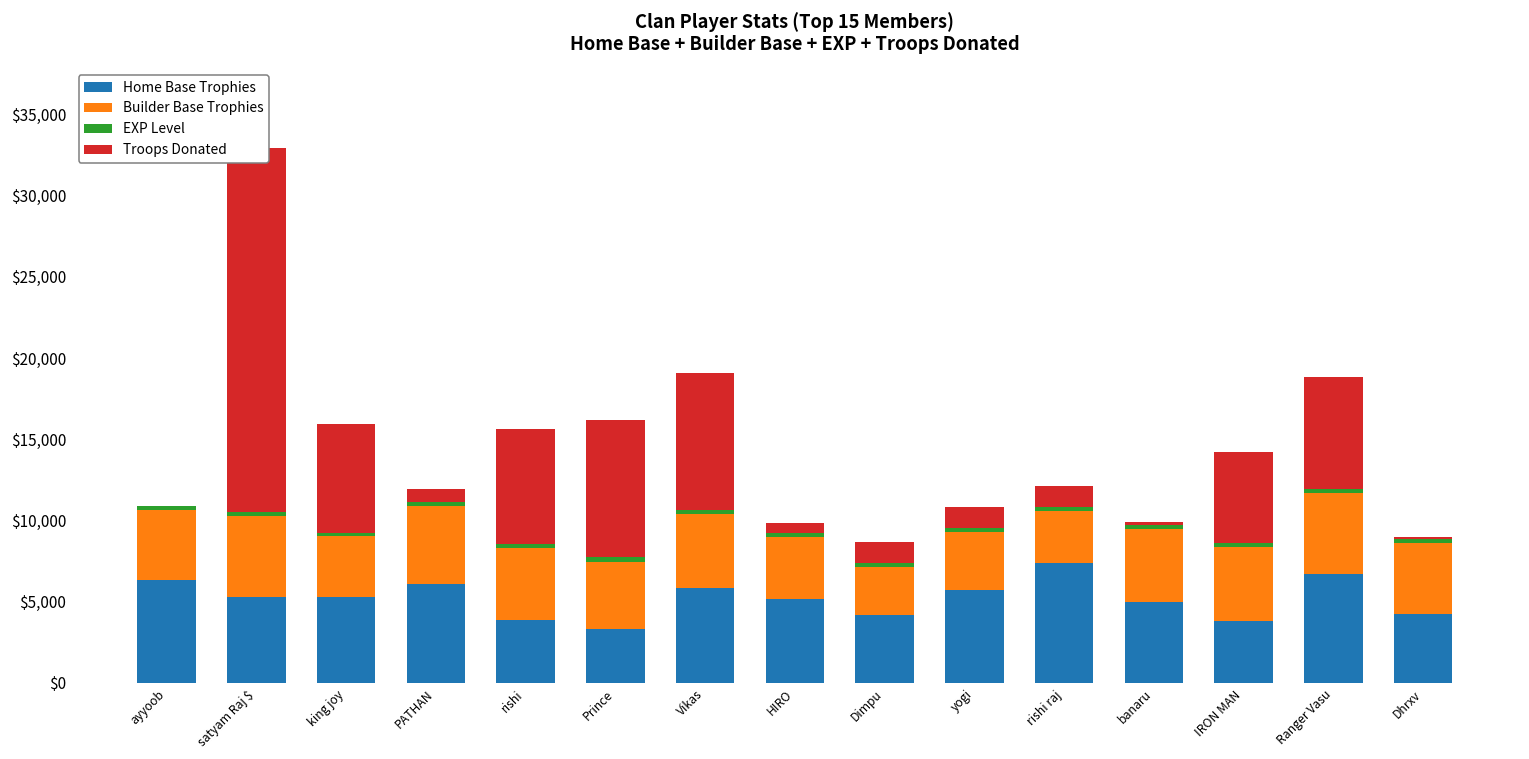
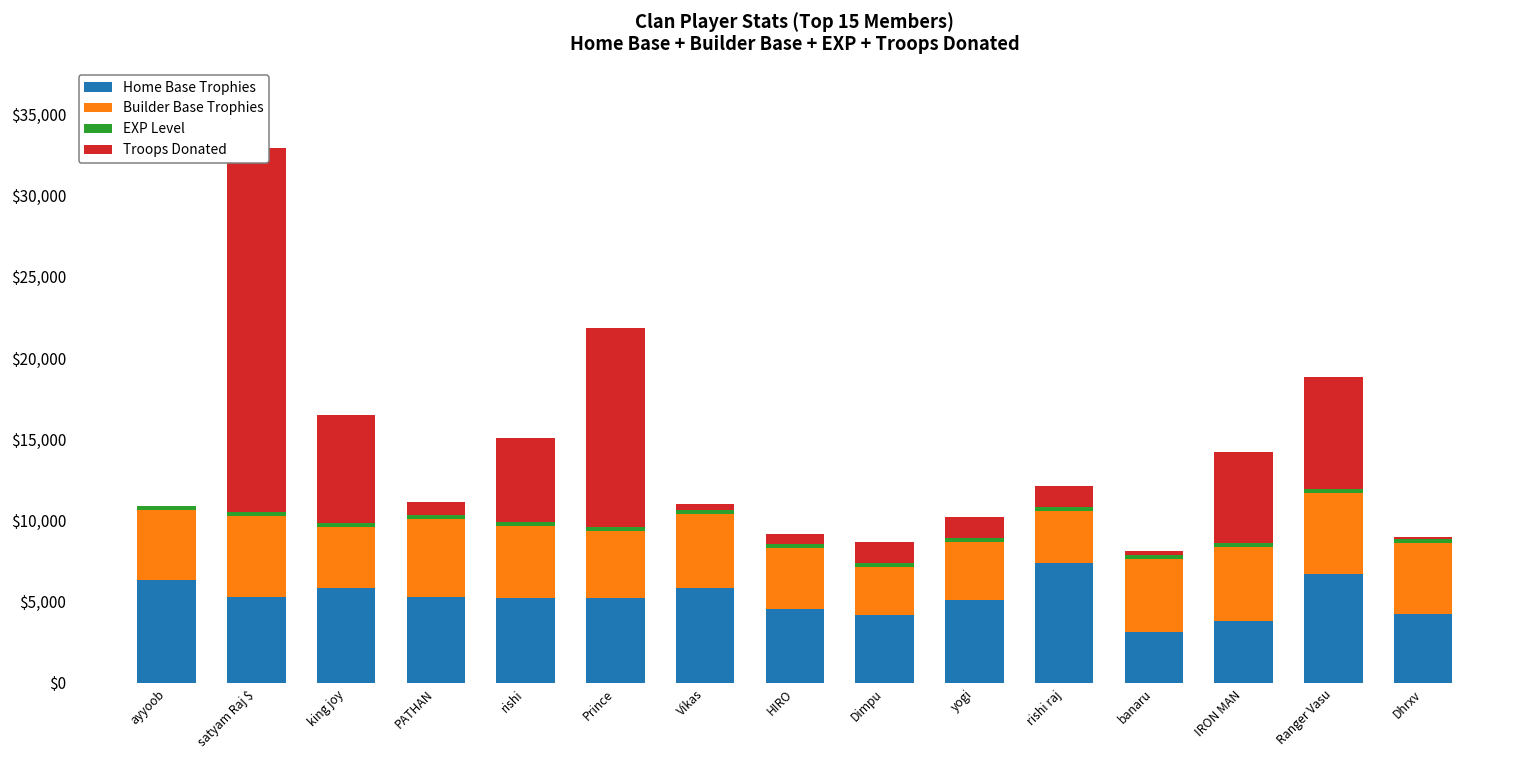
  {
    "Home Base Trophies": {
      "ayyoob": "$6,300",
      "satyam Raj $": "$5,300",
-     "king joy": "$5,300",
-     "PATHAN": "$6,100",
-     "rishi": "$3,900",
-     "Prince": "$3,400",
+     "king joy": "$5,900",
+     "PATHAN": "$5,300",
+     "rishi": "$5,200",
+     "Prince": "$5,200",
      "Vikas": "$5,800",
-     "HIRO": "$5,200",
+     "HIRO": "$4,500",
      "Dimpu": "$4,200",
-     "yogi": "$5,700",
+     "yogi": "$5,100",
      "rishi raj": "$7,400",
-     "banaru": "$5,000",
+     "banaru": "$3,200",
      "IRON MAN": "$3,800",
      "Ranger Vasu": "$6,700",
      "Dhrxv": "$4,300"
    },
    "Builder Base Trophies": {
      "ayyoob": "$4,300",
      "satyam Raj $": "$5,000",
      "king joy": "$3,800",
      "PATHAN": "$4,800",
      "rishi": "$4,400",
      "Prince": "$4,100",
      "Vikas": "$4,500",
      "HIRO": "$3,800",
      "Dimpu": "$3,000",
      "yogi": "$3,600",
      "rishi raj": "$3,200",
      "banaru": "$4,500",
      "IRON MAN": "$4,600",
      "Ranger Vasu": "$5,000",
      "Dhrxv": "$4,400"
    },
    "EXP Level": {
      "ayyoob": "$300",
      "satyam Raj $": "$200",
      "king joy": "$200",
      "PATHAN": "$300",
      "rishi": "$300",
      "Prince": "$300",
      "Vikas": "$300",
      "HIRO": "$200",
      "Dimpu": "$200",
      "yogi": "$200",
      "rishi raj": "$200",
      "banaru": "$200",
      "IRON MAN": "$200",
      "Ranger Vasu": "$200",
      "Dhrxv": "$200"
    },
    "Troops Donated": {
      "ayyoob": "$0",
      "king joy": "$6,700",
      "PATHAN": "$800",
-     "rishi": "$7,100",
-     "Prince": "$8,500",
-     "Vikas": "$8,400",
+     "rishi": "$5,100",
+     "Prince": "$12,200",
+     "Vikas": "$400",
      "HIRO": "$600",
      "Dimpu": "$1,300",
      "yogi": "$1,300",
      "rishi raj": "$1,300",
      "banaru": "$200",
      "IRON MAN": "$5,600",
      "Ranger Vasu": "$6,900"
    }
  }
